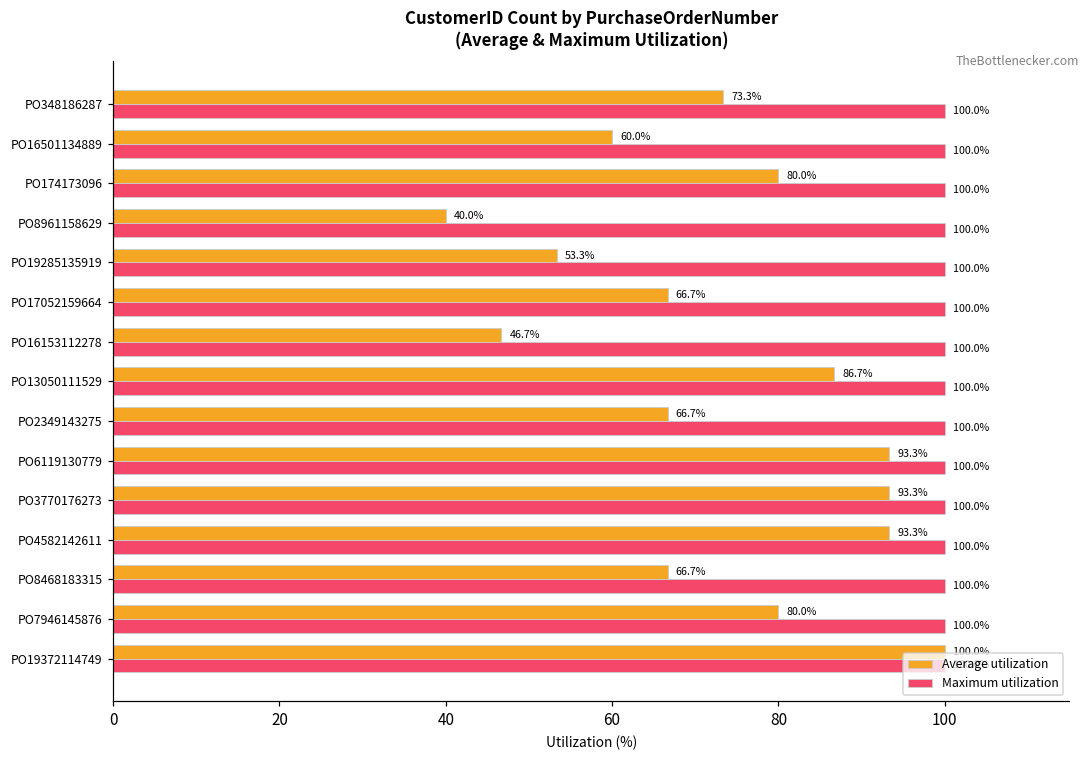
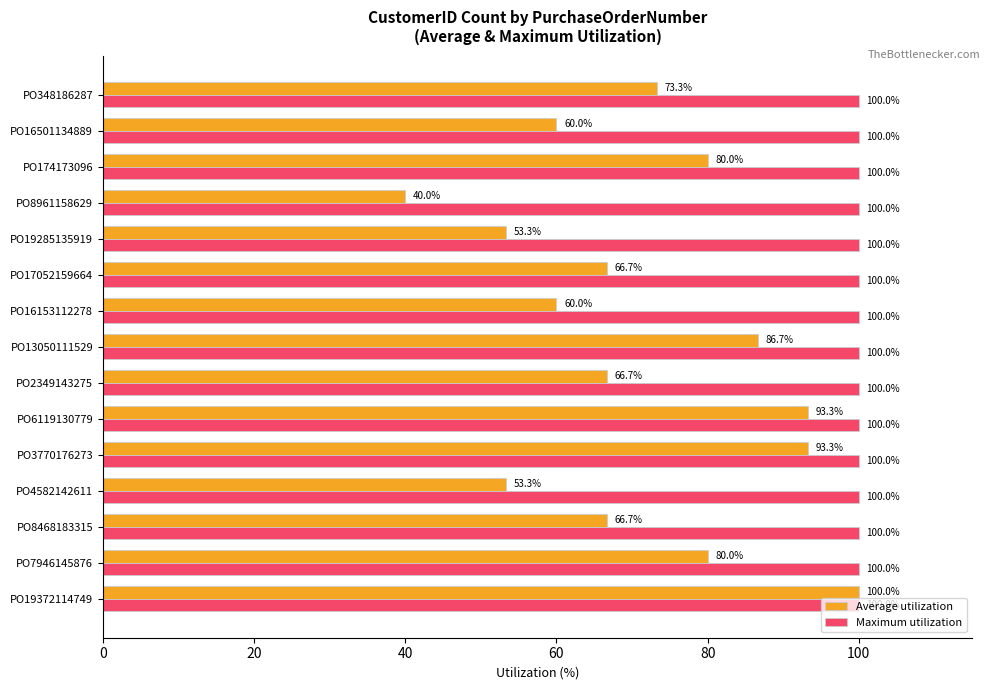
  {
    "Average utilization": {
      "PO348186287": "73.3%",
      "PO16501134889": "60.0%",
      "PO174173096": "80.0%",
      "PO8961158629": "40.0%",
      "PO19285135919": "53.3%",
      "PO17052159664": "66.7%",
-     "PO16153112278": "46.7%",
+     "PO16153112278": "60.0%",
      "PO13050111529": "86.7%",
      "PO2349143275": "66.7%",
      "PO6119130779": "93.3%",
      "PO3770176273": "93.3%",
-     "PO4582142611": "93.3%",
+     "PO4582142611": "53.3%",
      "PO8468183315": "66.7%",
      "PO7946145876": "80.0%",
      "PO19372114749": "100.0%"
    },
    "Maximum utilization": {
      "PO348186287": "100.0%",
      "PO16501134889": "100.0%",
      "PO174173096": "100.0%",
      "PO8961158629": "100.0%",
      "PO19285135919": "100.0%",
      "PO17052159664": "100.0%",
      "PO16153112278": "100.0%",
      "PO13050111529": "100.0%",
      "PO2349143275": "100.0%",
      "PO6119130779": "100.0%",
      "PO3770176273": "100.0%",
      "PO4582142611": "100.0%",
      "PO8468183315": "100.0%",
      "PO7946145876": "100.0%"
    }
  }
